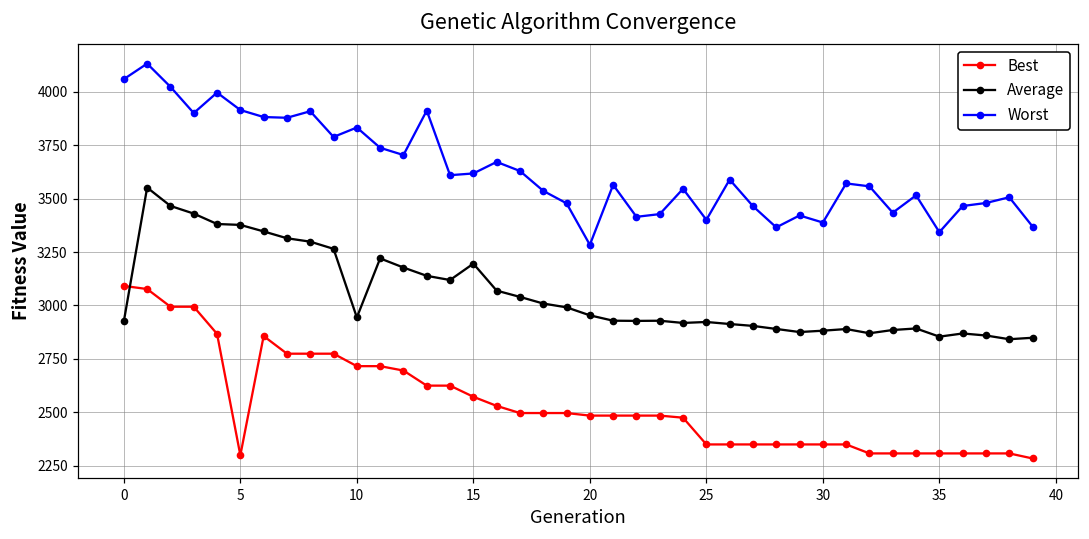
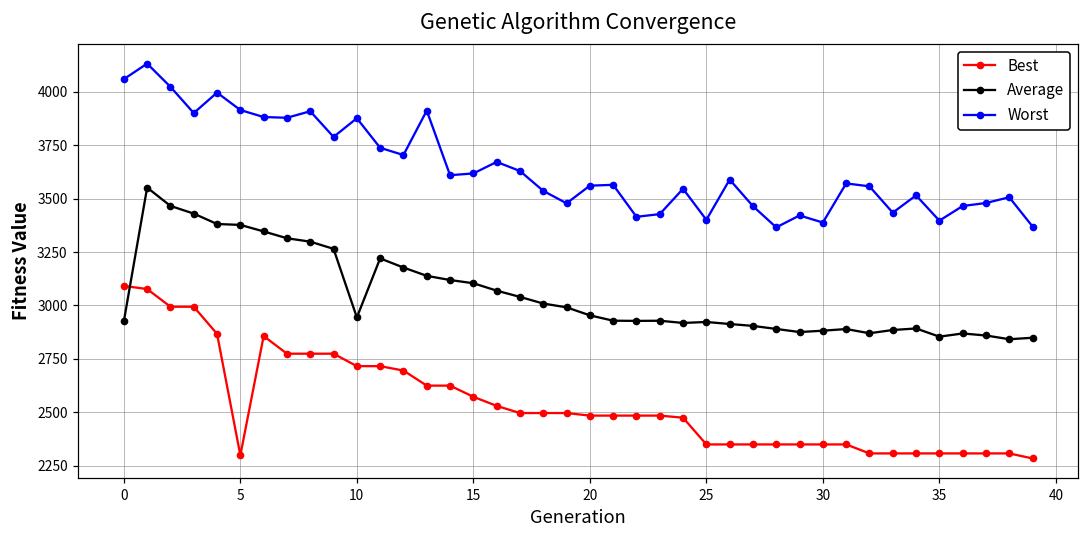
  {
    "Best": {
      "0": 3090,
      "5": 2300,
      "10": 2720,
      "15": 2570,
      "20": 2480,
      "25": 2350,
      "30": 2350,
      "35": 2310
    },
    "Average": {
      "0": 2930,
      "5": 3380,
      "10": 2940,
-     "15": 3200,
+     "15": 3100,
      "20": 2950,
      "25": 2920,
      "30": 2880,
      "35": 2850
    },
    "Worst": {
      "0": 4060,
      "5": 3910,
-     "10": 3830,
+     "10": 3880,
      "15": 3620,
-     "20": 3280,
+     "20": 3560,
      "25": 3400,
      "30": 3390,
-     "35": 3340
+     "35": 3400
    }
  }
